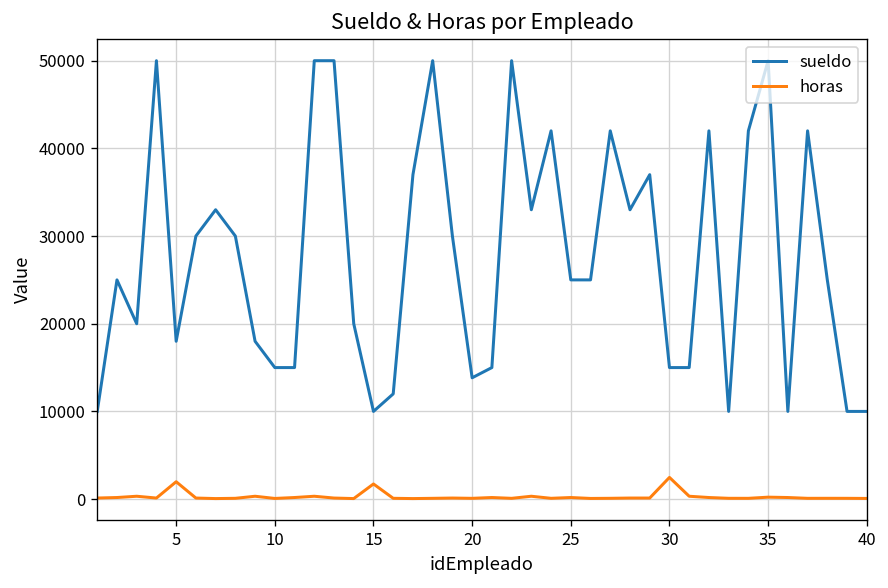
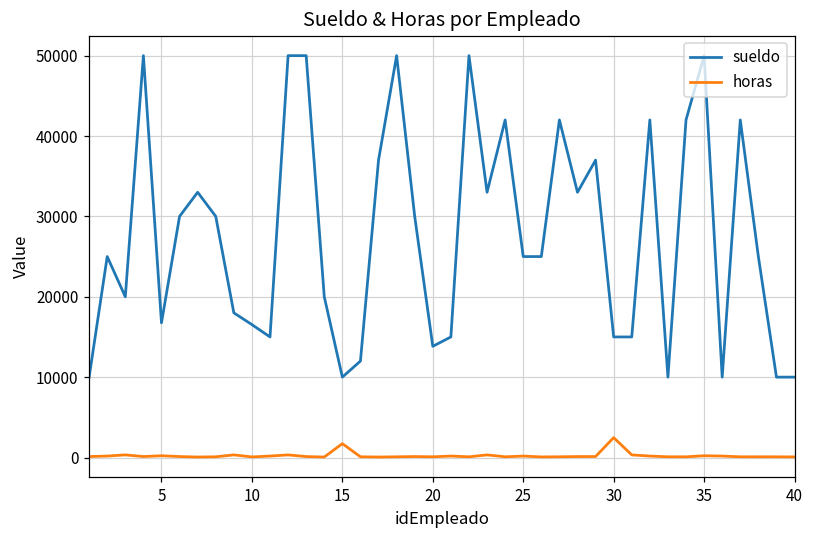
  {
    "sueldo": {
-     "5": 18000,
-     "10": 15000,
+     "5": 17000,
+     "10": 17000,
      "15": 10000,
      "20": 14000,
      "25": 25000,
      "30": 15000,
      "40": 10000
    },
    "horas": {
-     "5": 2000,
+     "5": 0,
      "10": 0,
      "15": 2000,
      "20": 0,
      "25": 0,
      "30": 2000,
      "35": 0,
      "40": 0
    }
  }
